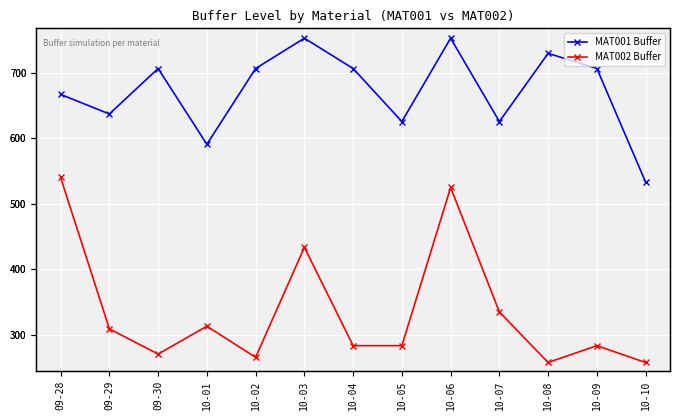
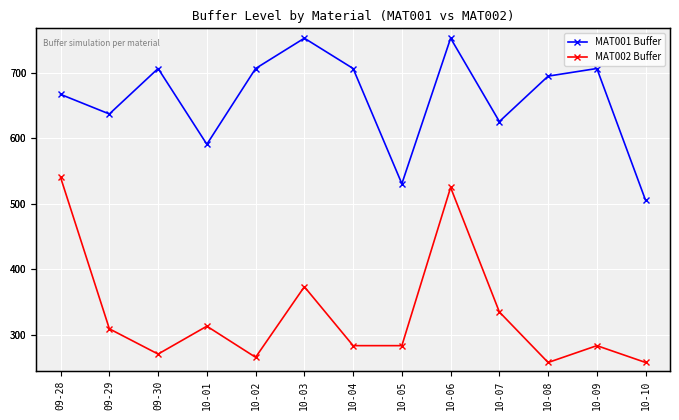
  {
    "MAT001 Buffer": {
      "09-28": 670,
      "09-29": 640,
      "09-30": 710,
      "10-01": 590,
      "10-02": 710,
      "10-03": 750,
      "10-04": 710,
-     "10-05": 630,
+     "10-05": 530,
      "10-06": 750,
      "10-07": 630,
-     "10-08": 730,
+     "10-08": 690,
      "10-09": 710,
-     "10-10": 530
+     "10-10": 500
    },
    "MAT002 Buffer": {
      "09-28": 540,
      "09-29": 310,
      "09-30": 270,
      "10-01": 310,
      "10-02": 270,
-     "10-03": 430,
+     "10-03": 370,
      "10-04": 280,
      "10-05": 280,
      "10-06": 520,
      "10-07": 330,
      "10-08": 260,
      "10-09": 280,
      "10-10": 260
    }
  }
